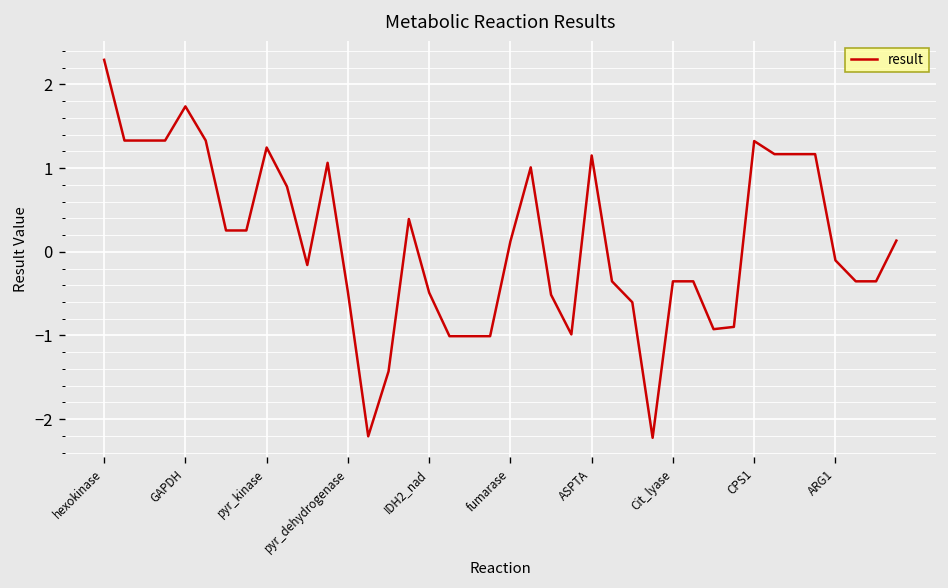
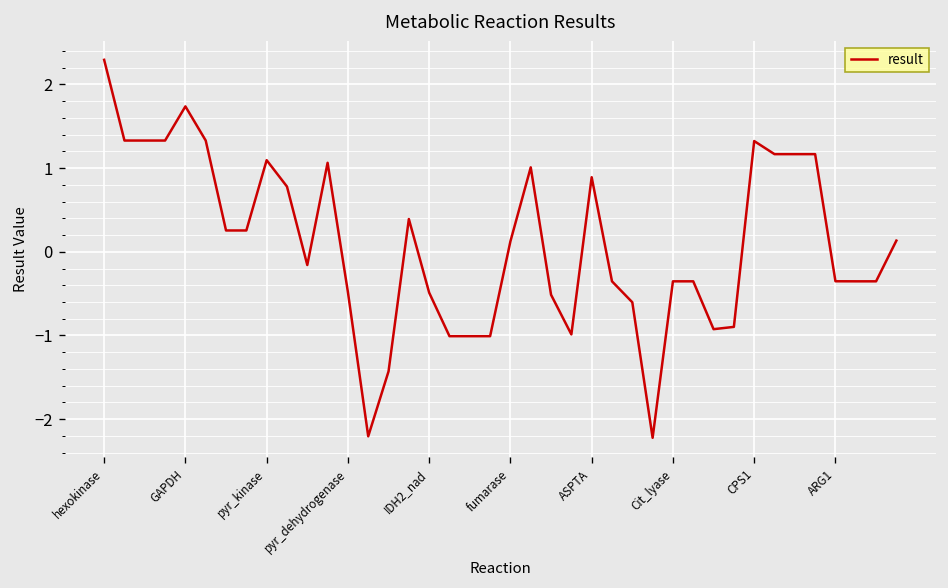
  {
    "hexokinase": 2.3,
    "GAPDH": 1.7,
-   "pyr_kinase": 1.2,
+   "pyr_kinase": 1.1,
    "pyr_dehydrogenase": -0.5,
    "IDH2_nad": -0.5,
    "fumarase": 0.1,
-   "ASPTA": 1.2,
+   "ASPTA": 0.9,
    "Cit_lyase": -0.4,
    "CPS1": 1.3,
-   "ARG1": -0.1
+   "ARG1": -0.4
  }
